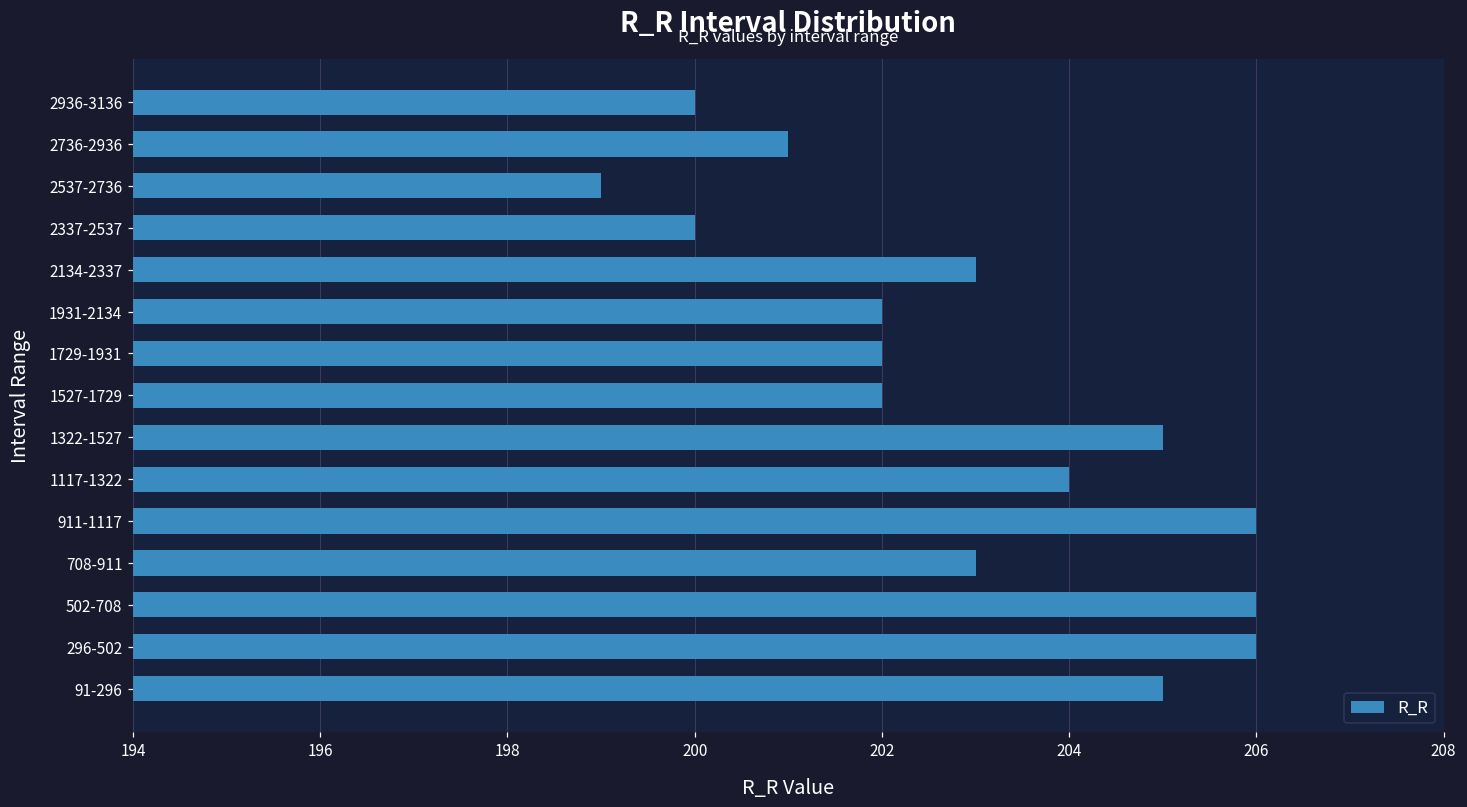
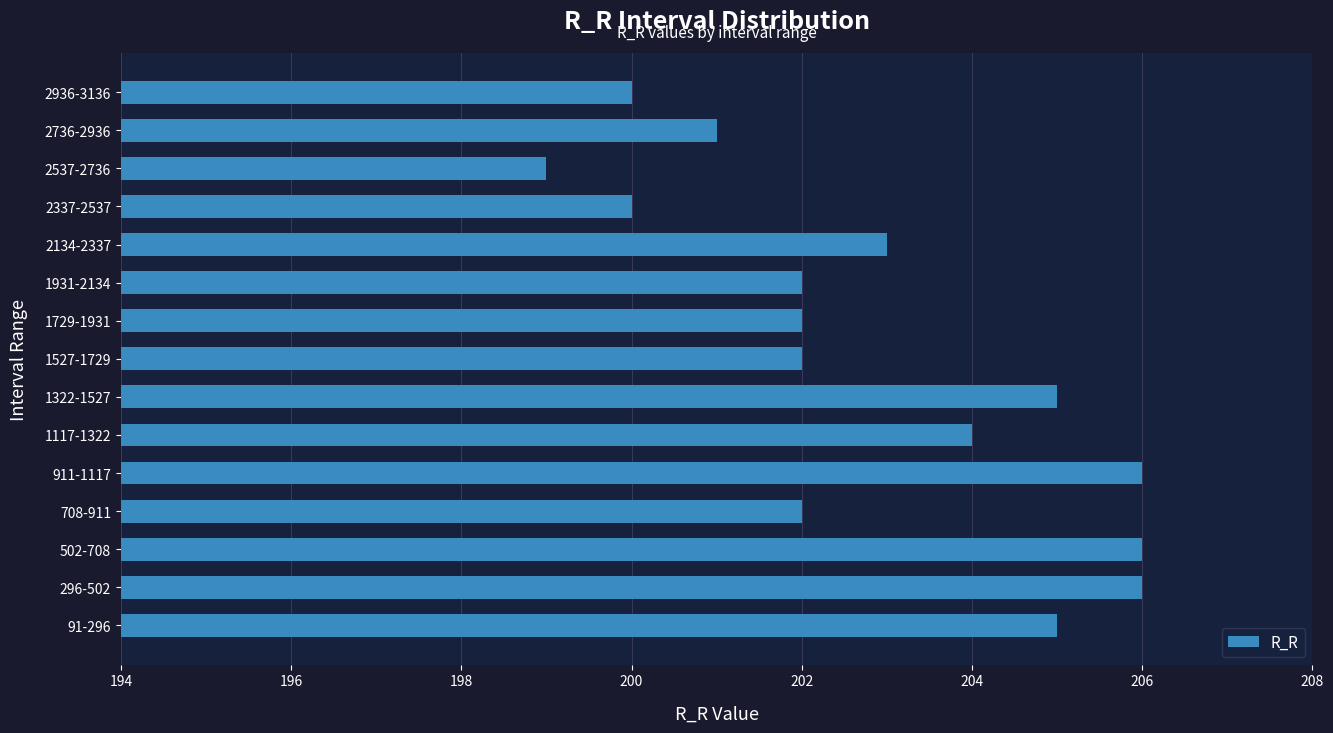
  {
    "2936-3136": 200,
    "2736-2936": 201,
    "2537-2736": 199,
    "2337-2537": 200,
    "2134-2337": 203,
    "1931-2134": 202,
    "1729-1931": 202,
    "1527-1729": 202,
    "1322-1527": 205,
    "1117-1322": 204,
    "911-1117": 206,
-   "708-911": 203,
+   "708-911": 202,
    "502-708": 206,
    "296-502": 206,
    "91-296": 205
  }
